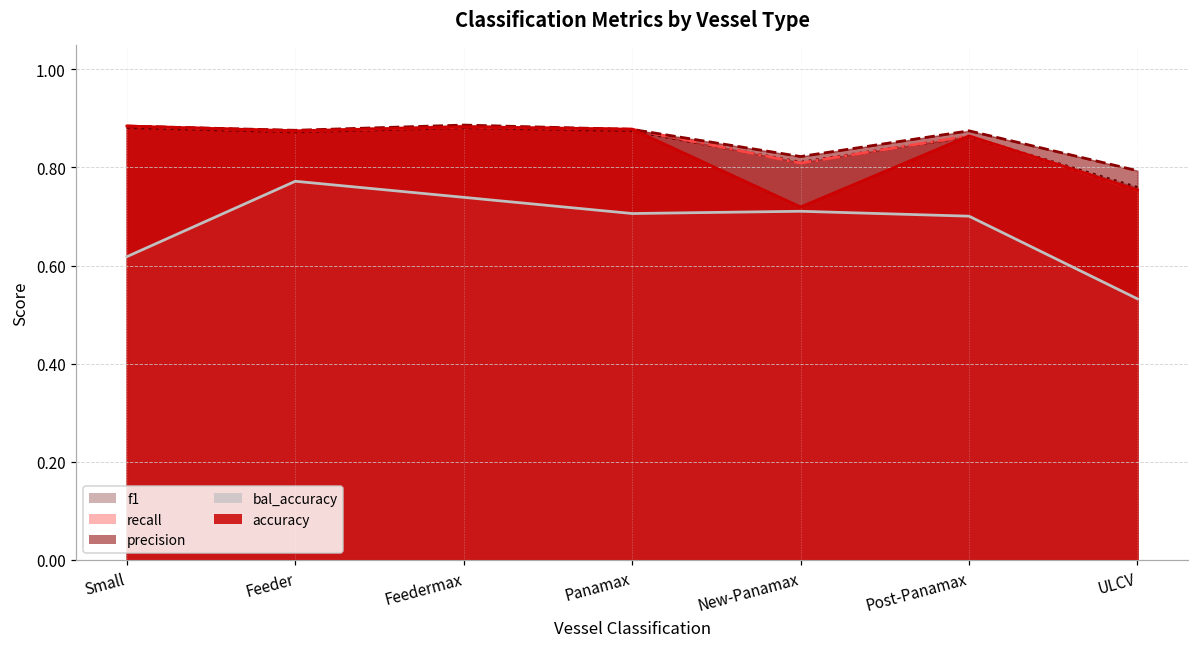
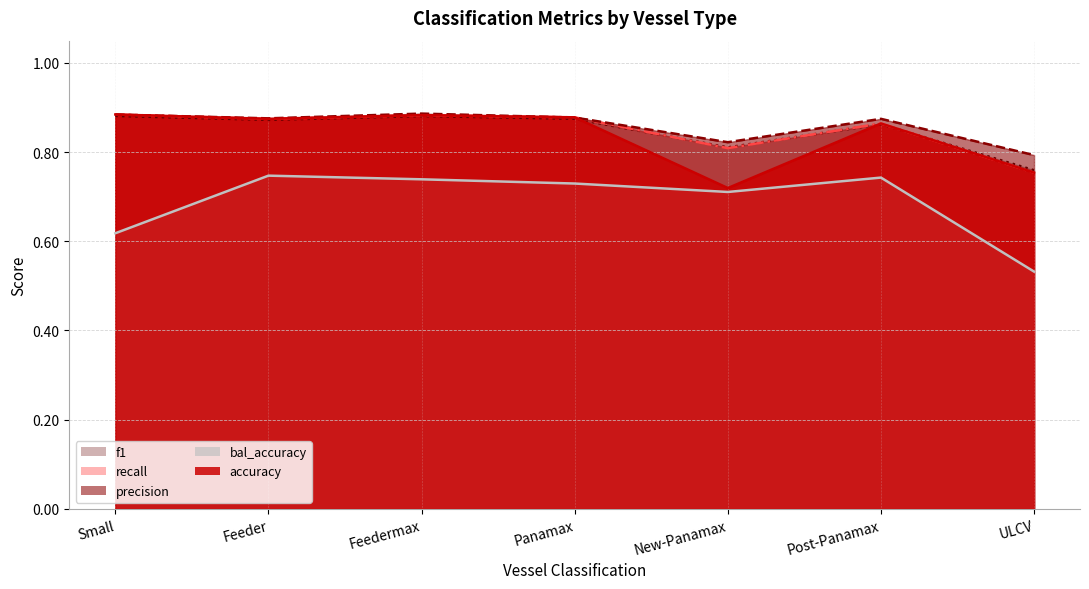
  {
    "bal_accuracy": {
      "Small": 0.62,
-     "Feeder": 0.77,
+     "Feeder": 0.75,
      "Feedermax": 0.74,
-     "Panamax": 0.71,
+     "Panamax": 0.73,
      "New-Panamax": 0.71,
-     "Post-Panamax": 0.70,
+     "Post-Panamax": 0.74,
      "ULCV": 0.53
    },
    "accuracy": {
      "New-Panamax": 0.72
    }
  }
